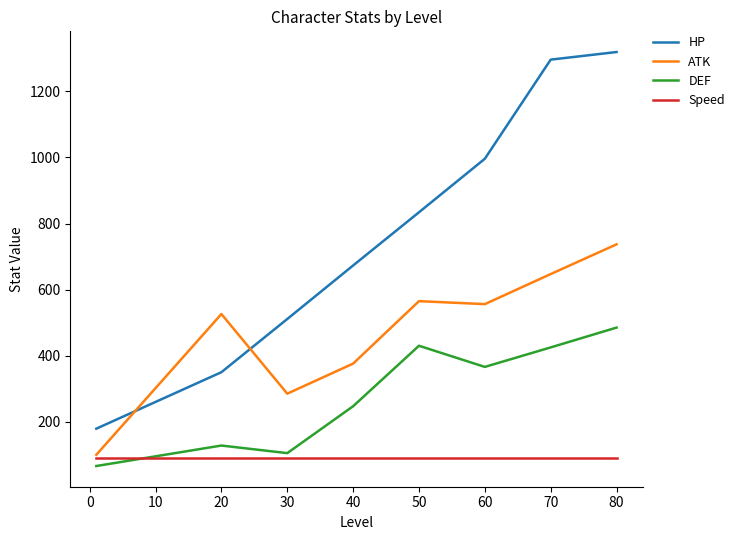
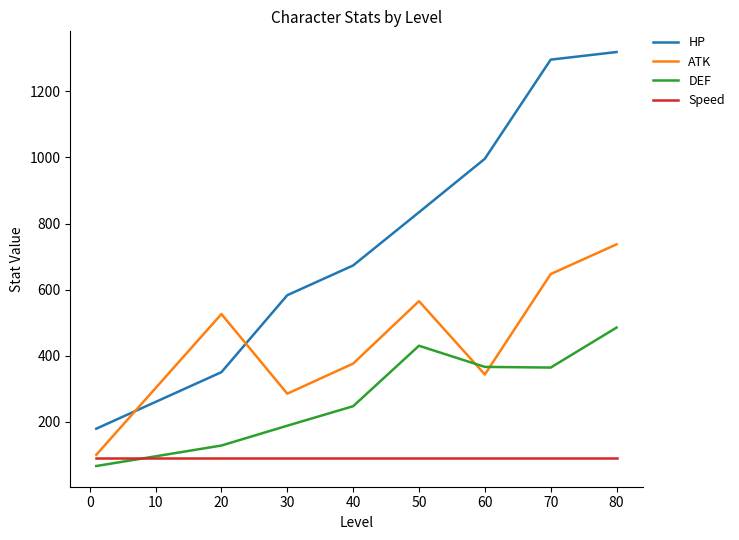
  {
    "HP": {
      "20": 350,
-     "30": 510,
+     "30": 580,
      "40": 670,
      "50": 830,
      "60": 1000,
      "70": 1300,
      "80": 1320
    },
    "ATK": {
      "20": 530,
      "30": 290,
      "40": 380,
      "50": 570,
-     "60": 560,
+     "60": 340,
      "70": 650,
      "80": 740
    },
    "DEF": {
      "20": 130,
-     "30": 110,
+     "30": 190,
      "40": 250,
      "50": 430,
      "60": 370,
-     "70": 430,
+     "70": 360,
      "80": 490
    },
    "Speed": {
      "20": 90,
      "30": 90,
      "40": 90,
      "50": 90,
      "60": 90,
      "70": 90,
      "80": 90
    }
  }
